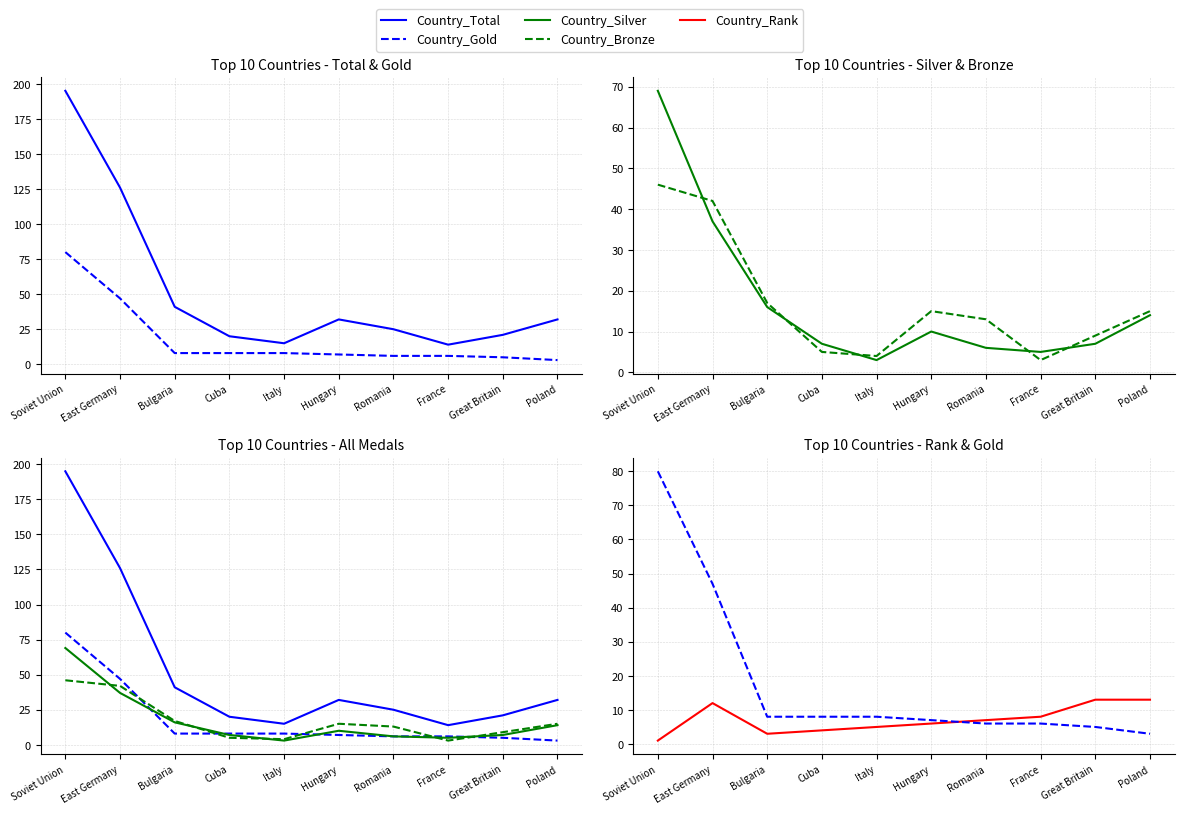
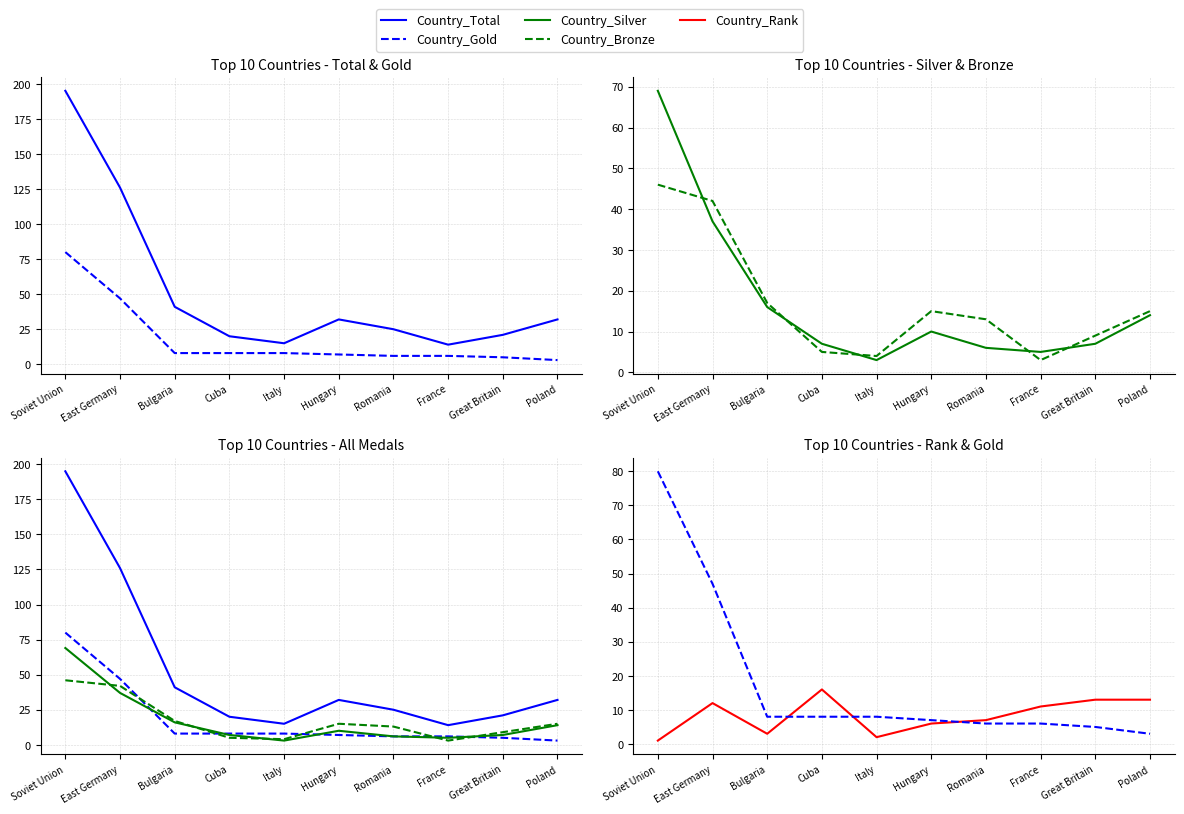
  {
    "Top 10 Countries - Rank & Gold": {
      "Country_Rank": {
        "Soviet Union": 1,
        "East Germany": 12,
        "Bulgaria": 3,
-       "Cuba": 4,
-       "Italy": 5,
+       "Cuba": 16,
+       "Italy": 2,
        "Hungary": 6,
        "Romania": 7,
-       "France": 8,
+       "France": 11,
        "Great Britain": 13,
        "Poland": 13
      },
      "Country_Gold": {
        "Soviet Union": 80,
        "East Germany": 47,
        "Bulgaria": 8,
        "Cuba": 8,
        "Italy": 8,
        "Hungary": 7,
        "Romania": 6,
        "France": 6,
        "Great Britain": 5,
        "Poland": 3
      }
    }
  }
